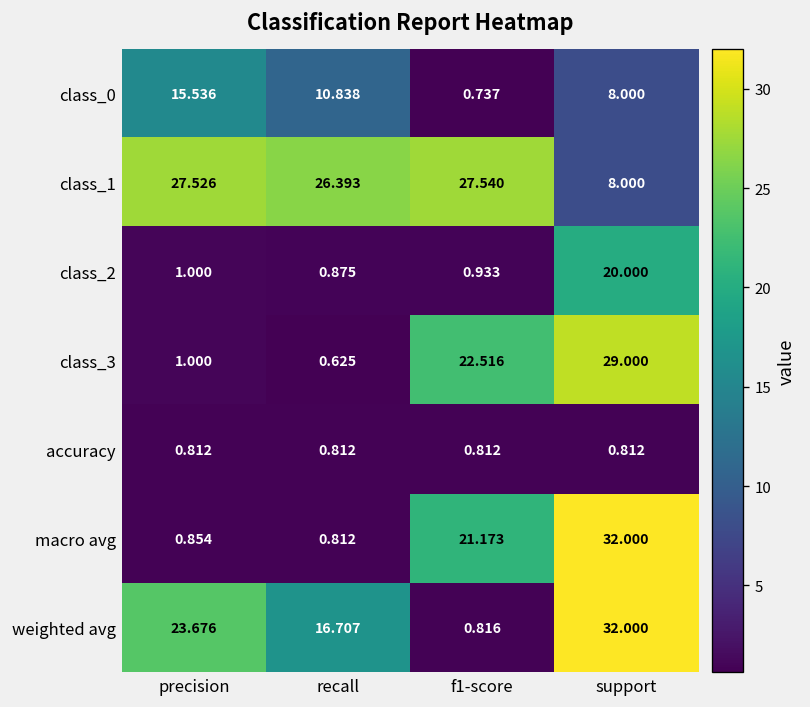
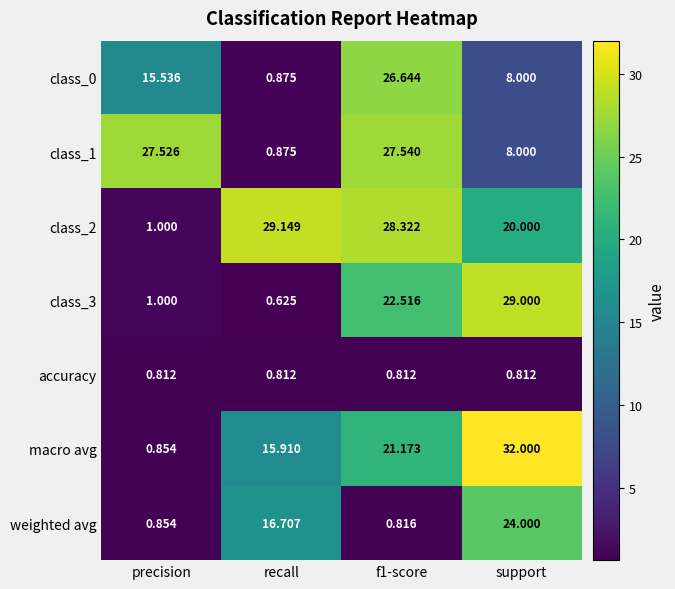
  {
    "class_0": {
      "precision": 15.536,
-     "recall": 10.838,
-     "f1-score": 0.737,
+     "recall": 0.875,
+     "f1-score": 26.644,
      "support": 8.000
    },
    "class_1": {
      "precision": 27.526,
-     "recall": 26.393,
+     "recall": 0.875,
      "f1-score": 27.540,
      "support": 8.000
    },
    "class_2": {
      "precision": 1.000,
-     "recall": 0.875,
-     "f1-score": 0.933,
+     "recall": 29.149,
+     "f1-score": 28.322,
      "support": 20.000
    },
    "class_3": {
      "precision": 1.000,
      "recall": 0.625,
      "f1-score": 22.516,
      "support": 29.000
    },
    "accuracy": {
      "precision": 0.812,
      "recall": 0.812,
      "f1-score": 0.812,
      "support": 0.812
    },
    "macro avg": {
      "precision": 0.854,
-     "recall": 0.812,
+     "recall": 15.910,
      "f1-score": 21.173,
      "support": 32.000
    },
    "weighted avg": {
-     "precision": 23.676,
+     "precision": 0.854,
      "recall": 16.707,
      "f1-score": 0.816,
-     "support": 32.000
+     "support": 24.000
    }
  }
